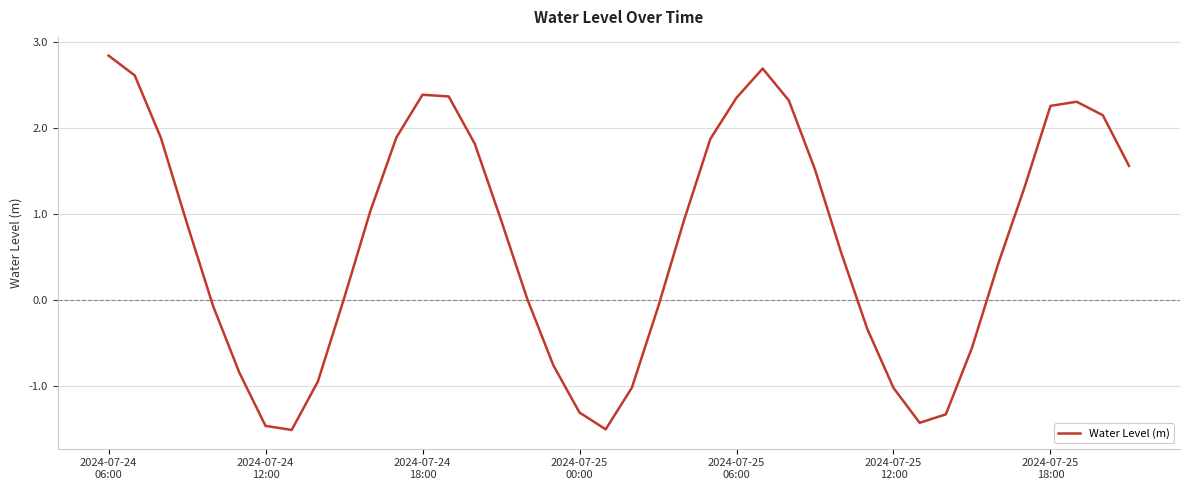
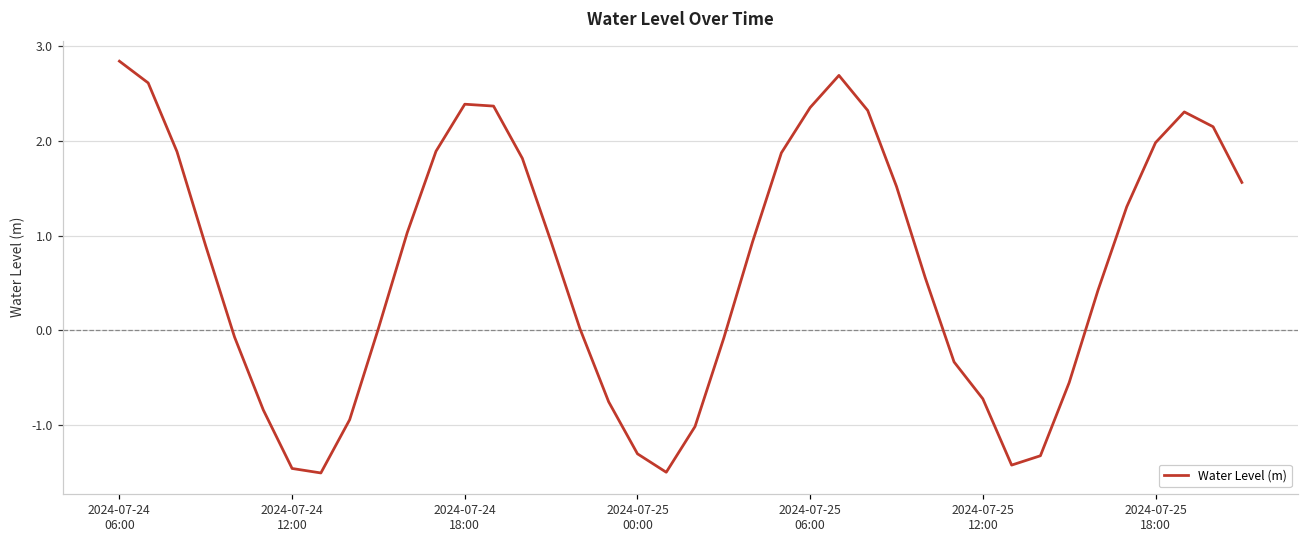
  {
    "2024-07-24 06:00": 2.8,
    "2024-07-24 12:00": -1.5,
    "2024-07-24 18:00": 2.4,
    "2024-07-25 00:00": -1.3,
    "2024-07-25 06:00": 2.4,
-   "2024-07-25 12:00": -1.0,
-   "2024-07-25 18:00": 2.3
+   "2024-07-25 12:00": -0.7,
+   "2024-07-25 18:00": 2.0
  }
